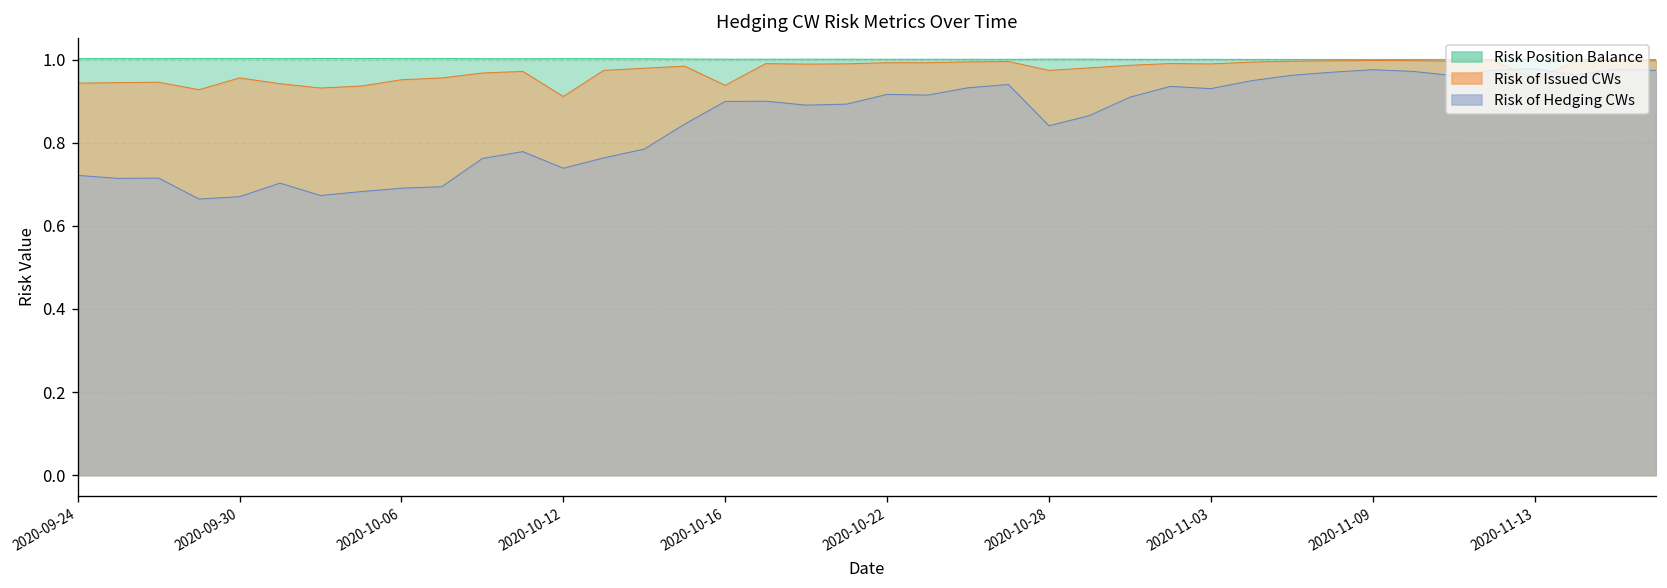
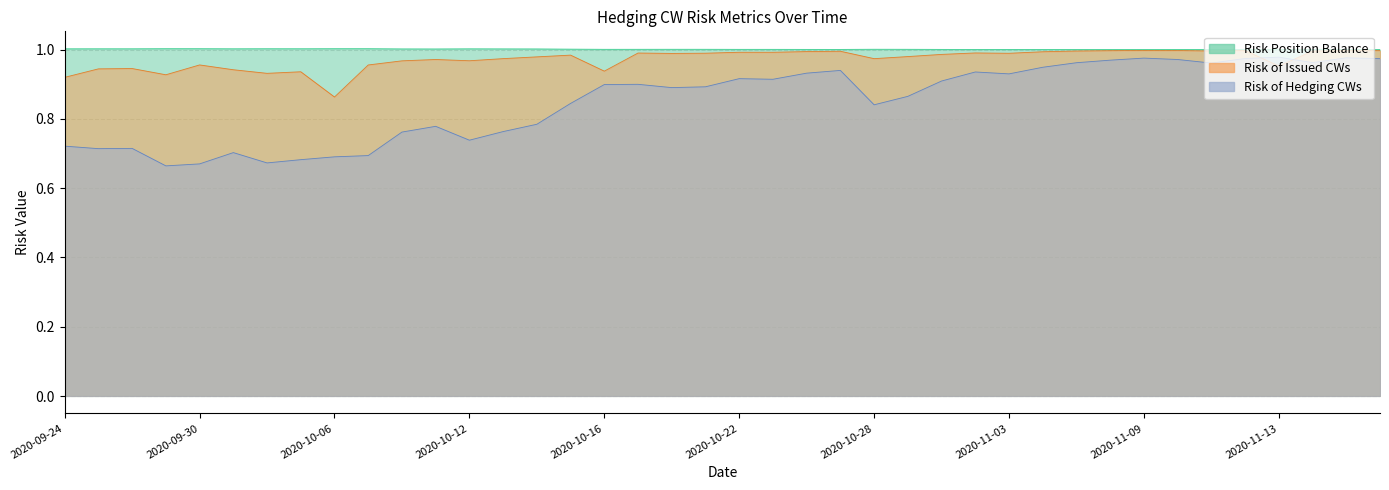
  {
    "Risk of Issued CWs": {
-     "2020-09-24": 0.94,
+     "2020-09-24": 0.92,
      "2020-09-30": 0.96,
-     "2020-10-06": 0.95,
-     "2020-10-12": 0.91,
+     "2020-10-06": 0.86,
+     "2020-10-12": 0.97,
      "2020-10-16": 0.94,
      "2020-10-22": 0.99,
      "2020-10-28": 0.97,
      "2020-11-03": 0.99
    }
  }
